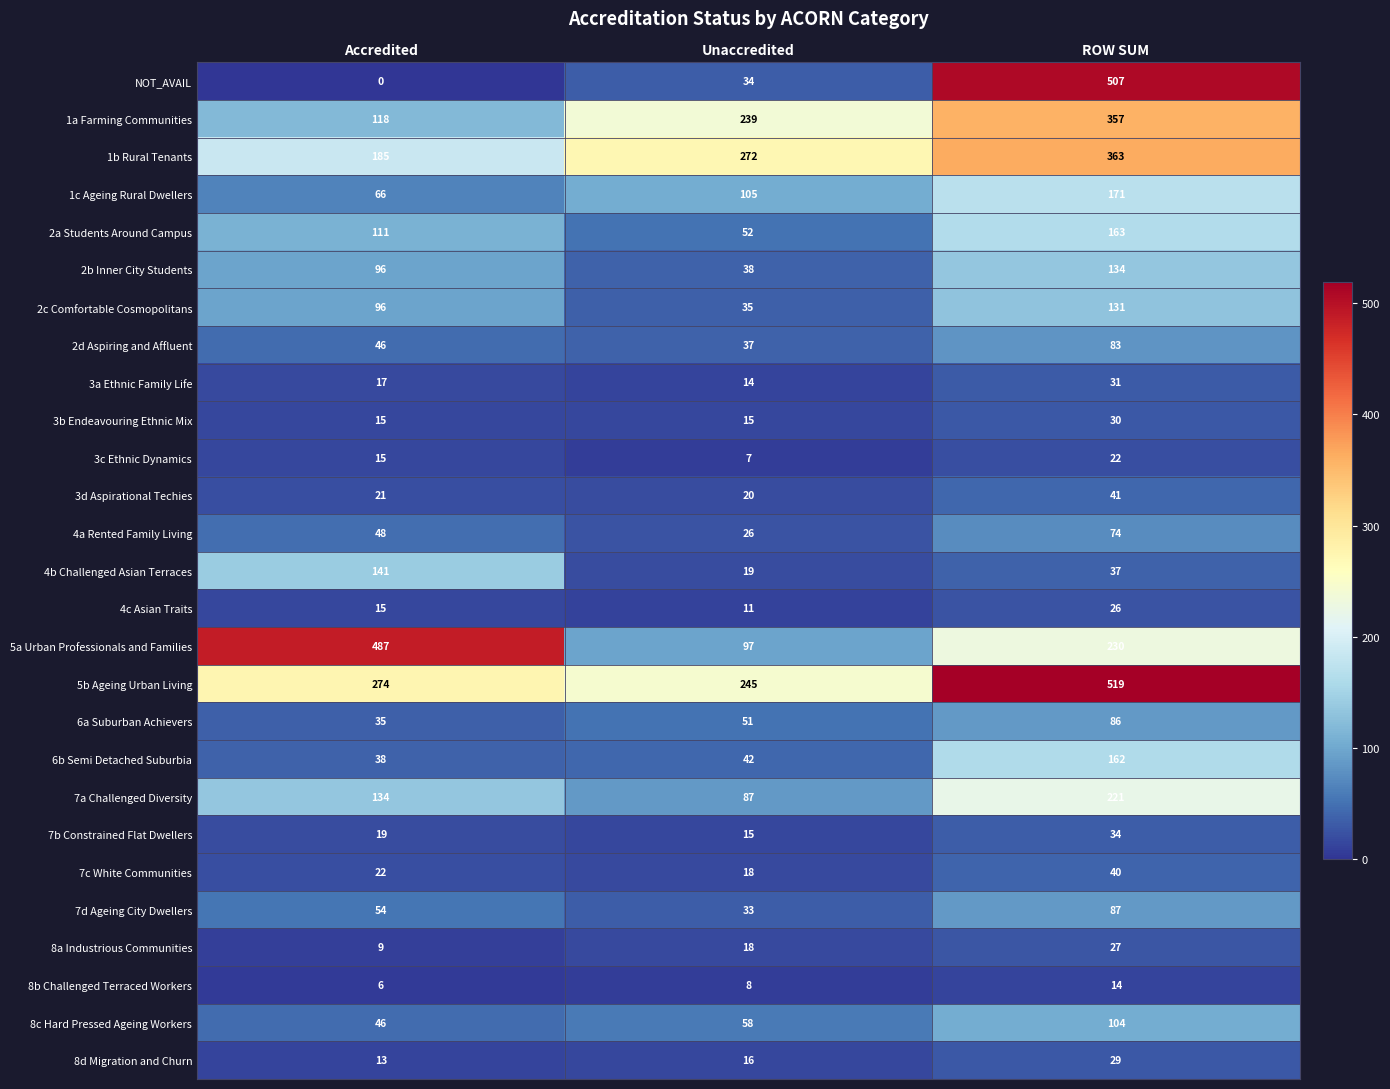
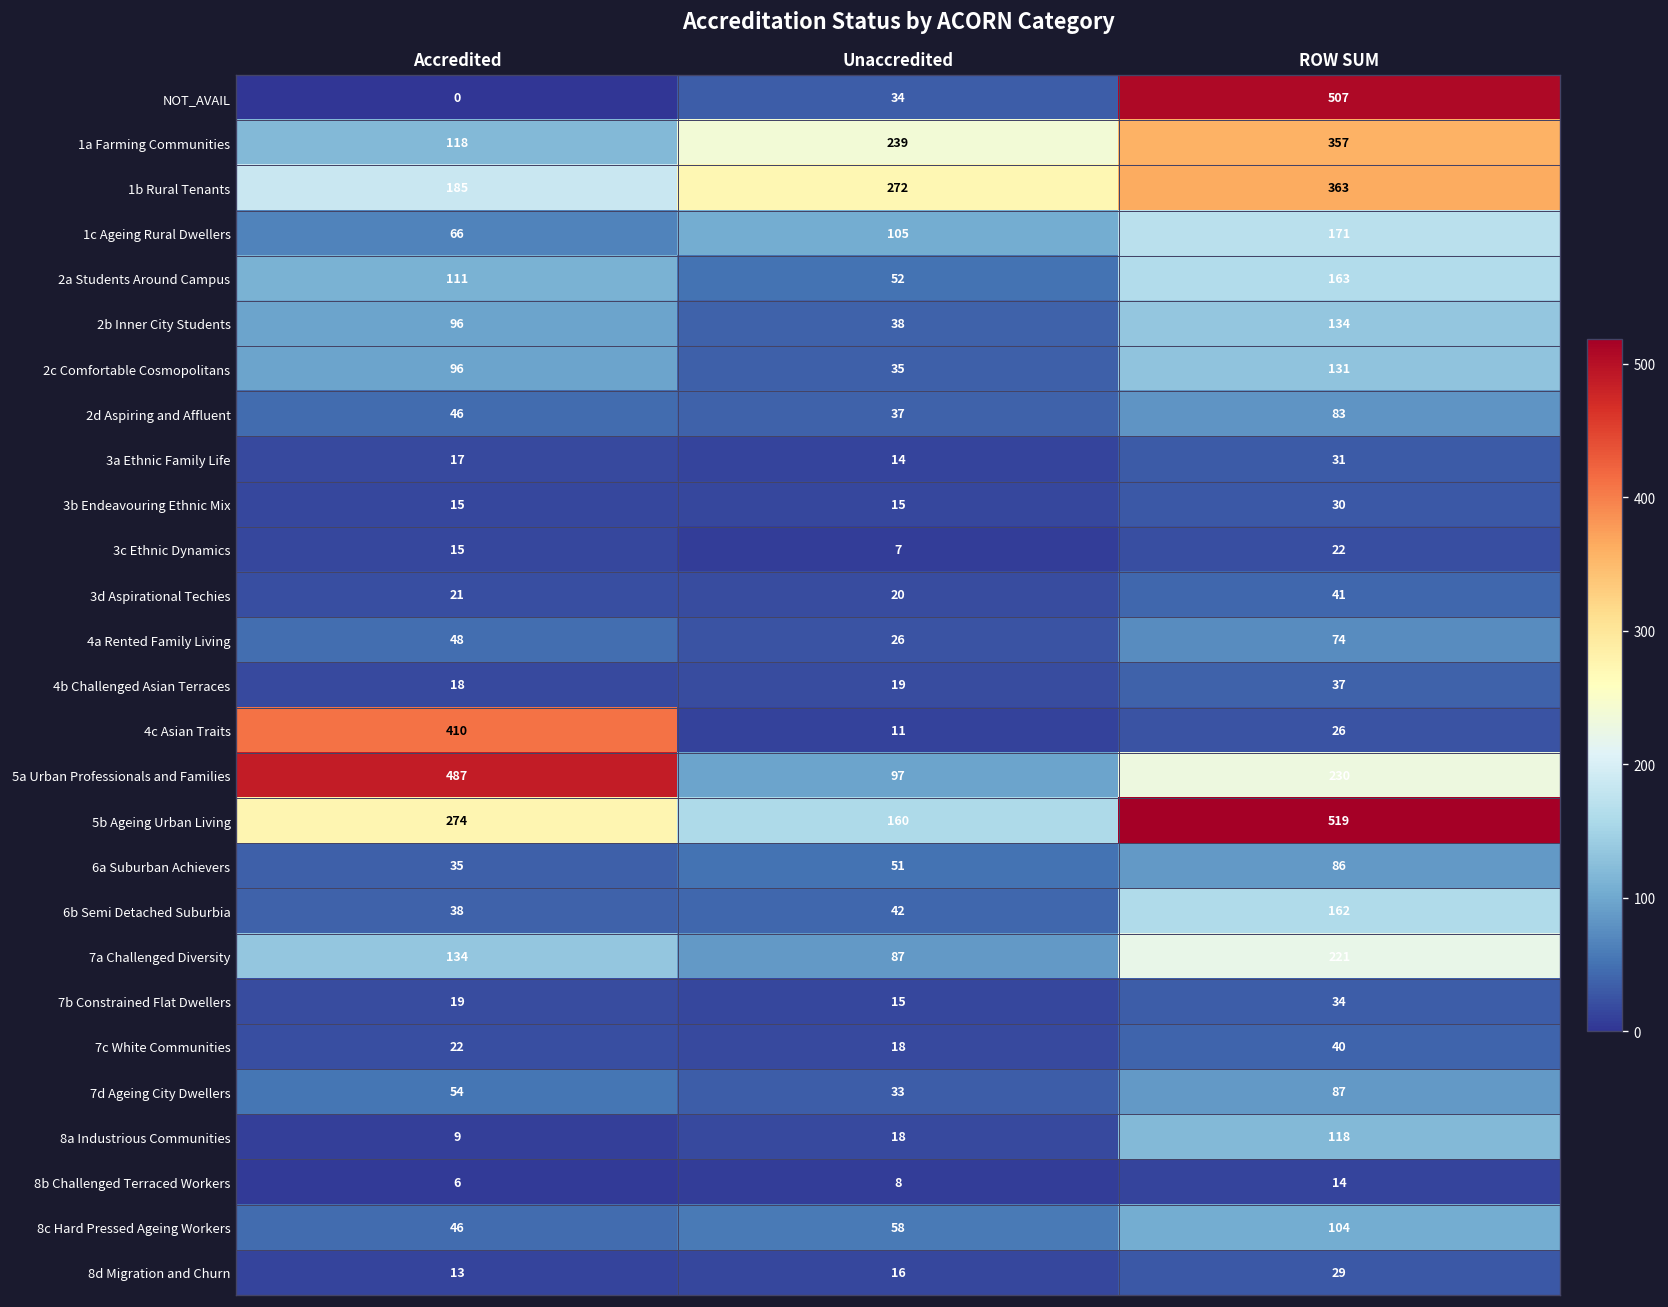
  {
    "NOT_AVAIL": {
      "Accredited": 0,
      "Unaccredited": 34,
      "ROW SUM": 507
    },
    "1a Farming Communities": {
      "Accredited": 118,
      "Unaccredited": 239,
      "ROW SUM": 357
    },
    "1b Rural Tenants": {
      "Accredited": 185,
      "Unaccredited": 272,
      "ROW SUM": 363
    },
    "1c Ageing Rural Dwellers": {
      "Accredited": 66,
      "Unaccredited": 105,
      "ROW SUM": 171
    },
    "2a Students Around Campus": {
      "Accredited": 111,
      "Unaccredited": 52,
      "ROW SUM": 163
    },
    "2b Inner City Students": {
      "Accredited": 96,
      "Unaccredited": 38,
      "ROW SUM": 134
    },
    "2c Comfortable Cosmopolitans": {
      "Accredited": 96,
      "Unaccredited": 35,
      "ROW SUM": 131
    },
    "2d Aspiring and Affluent": {
      "Accredited": 46,
      "Unaccredited": 37,
      "ROW SUM": 83
    },
    "3a Ethnic Family Life": {
      "Accredited": 17,
      "Unaccredited": 14,
      "ROW SUM": 31
    },
    "3b Endeavouring Ethnic Mix": {
      "Accredited": 15,
      "Unaccredited": 15,
      "ROW SUM": 30
    },
    "3c Ethnic Dynamics": {
      "Accredited": 15,
      "Unaccredited": 7,
      "ROW SUM": 22
    },
    "3d Aspirational Techies": {
      "Accredited": 21,
      "Unaccredited": 20,
      "ROW SUM": 41
    },
    "4a Rented Family Living": {
      "Accredited": 48,
      "Unaccredited": 26,
      "ROW SUM": 74
    },
    "4b Challenged Asian Terraces": {
-     "Accredited": 141,
+     "Accredited": 18,
      "Unaccredited": 19,
      "ROW SUM": 37
    },
    "4c Asian Traits": {
-     "Accredited": 15,
+     "Accredited": 410,
      "Unaccredited": 11,
      "ROW SUM": 26
    },
    "5a Urban Professionals and Families": {
      "Accredited": 487,
      "Unaccredited": 97
    },
    "5b Ageing Urban Living": {
      "Accredited": 274,
-     "Unaccredited": 245,
+     "Unaccredited": 160,
      "ROW SUM": 519
    },
    "6a Suburban Achievers": {
      "Accredited": 35,
      "Unaccredited": 51,
      "ROW SUM": 86
    },
    "6b Semi Detached Suburbia": {
      "Accredited": 38,
      "Unaccredited": 42,
      "ROW SUM": 162
    },
    "7a Challenged Diversity": {
      "Accredited": 134,
      "Unaccredited": 87
    },
    "7b Constrained Flat Dwellers": {
      "Accredited": 19,
      "Unaccredited": 15,
      "ROW SUM": 34
    },
    "7c White Communities": {
      "Accredited": 22,
      "Unaccredited": 18,
      "ROW SUM": 40
    },
    "7d Ageing City Dwellers": {
      "Accredited": 54,
      "Unaccredited": 33,
      "ROW SUM": 87
    },
    "8a Industrious Communities": {
      "Accredited": 9,
      "Unaccredited": 18,
-     "ROW SUM": 27
+     "ROW SUM": 118
    },
    "8b Challenged Terraced Workers": {
      "Accredited": 6,
      "Unaccredited": 8,
      "ROW SUM": 14
    },
    "8c Hard Pressed Ageing Workers": {
      "Accredited": 46,
      "Unaccredited": 58,
      "ROW SUM": 104
    },
    "8d Migration and Churn": {
      "Accredited": 13,
      "Unaccredited": 16,
      "ROW SUM": 29
    }
  }
